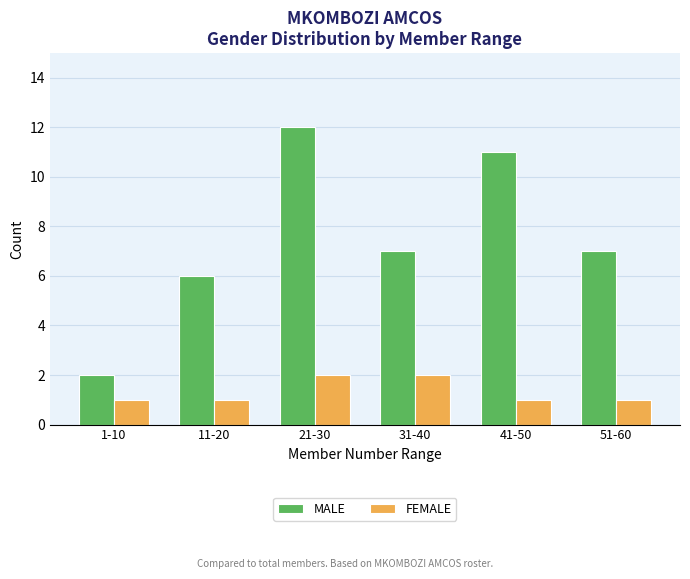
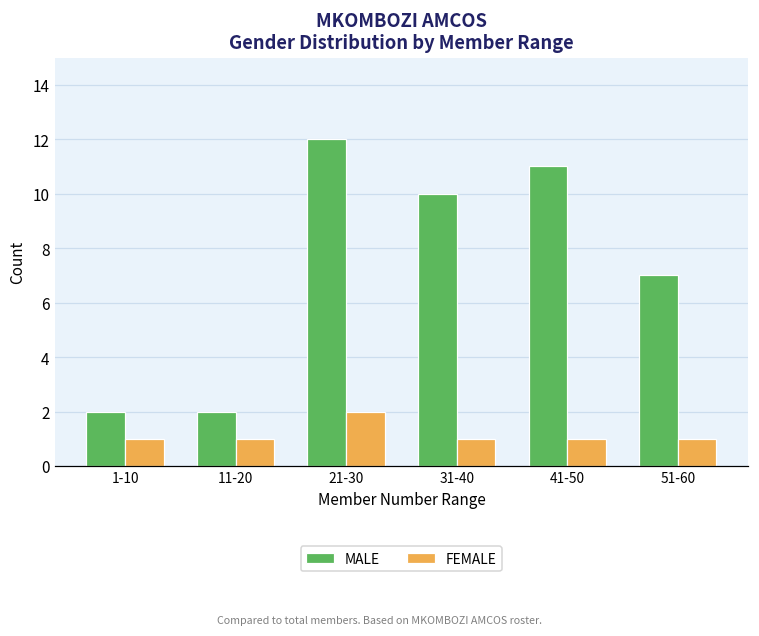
  {
    "MALE": {
      "1-10": 2,
-     "11-20": 6,
+     "11-20": 2,
      "21-30": 12,
-     "31-40": 7,
+     "31-40": 10,
      "41-50": 11,
      "51-60": 7
    },
    "FEMALE": {
      "1-10": 1,
      "11-20": 1,
      "21-30": 2,
-     "31-40": 2,
+     "31-40": 1,
      "41-50": 1,
      "51-60": 1
    }
  }
